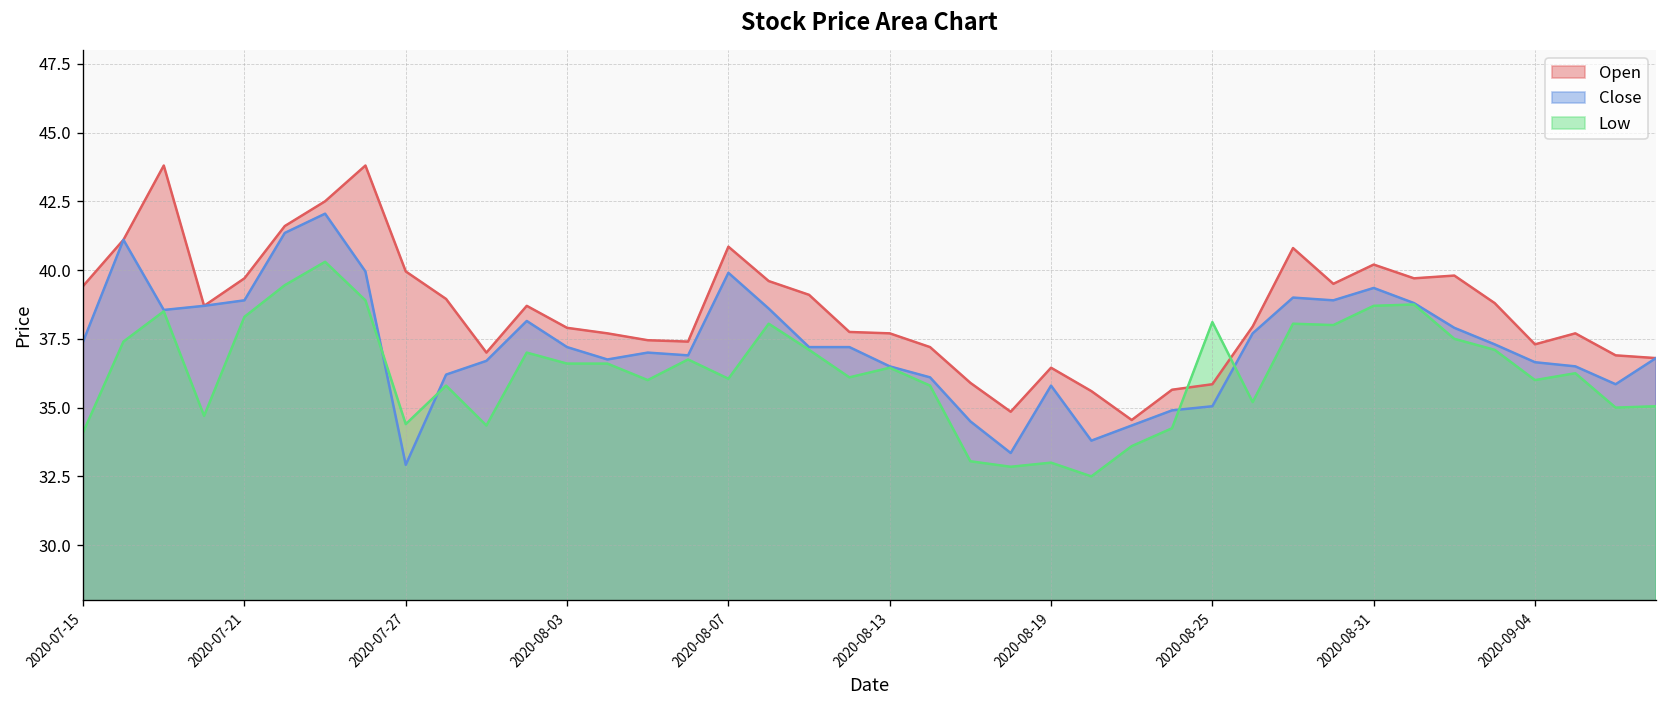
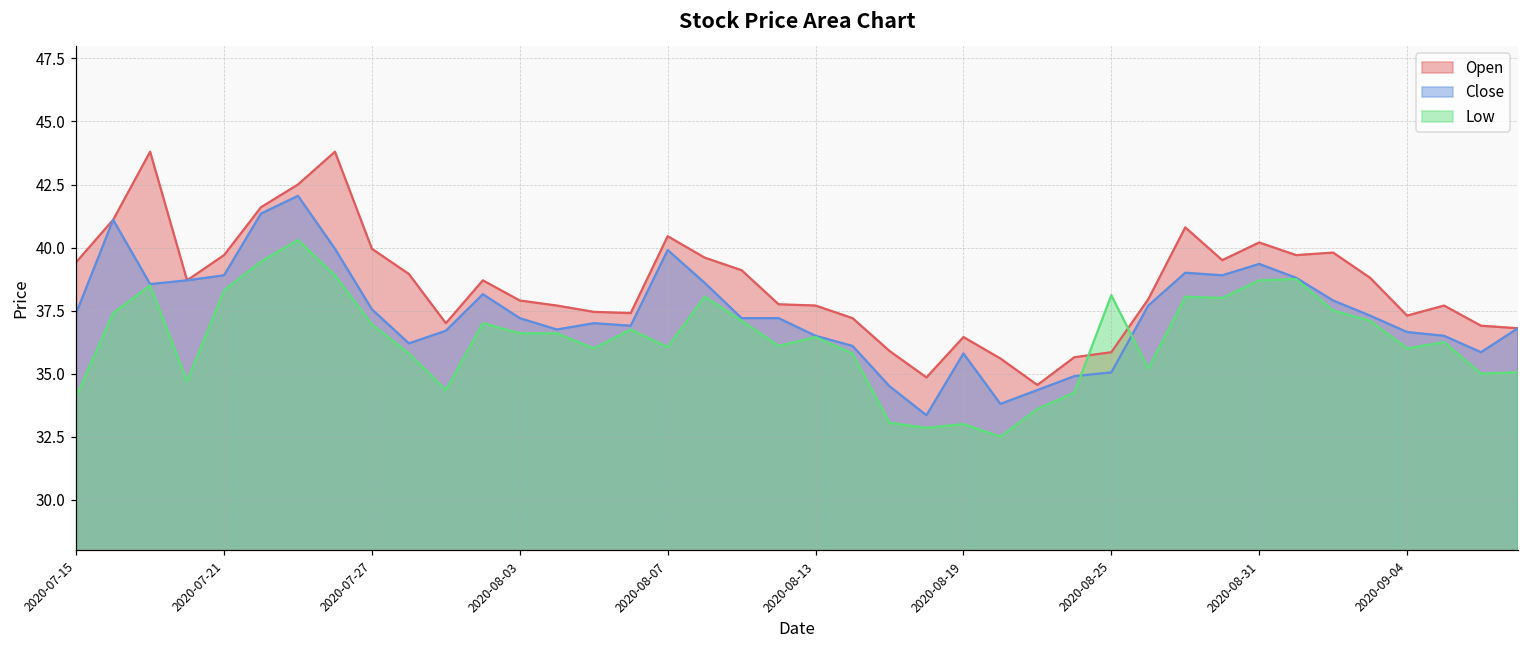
  {
    "Open": {
      "2020-07-15": 39.4,
      "2020-07-21": 39.7,
      "2020-07-27": 40.0,
      "2020-08-03": 37.9,
-     "2020-08-07": 40.9,
+     "2020-08-07": 40.5,
      "2020-08-13": 37.7,
      "2020-08-19": 36.5,
      "2020-08-25": 35.9,
      "2020-08-31": 40.2,
      "2020-09-04": 37.3
    },
    "Close": {
      "2020-07-15": 37.4,
      "2020-07-21": 38.9,
-     "2020-07-27": 32.9,
+     "2020-07-27": 37.6,
      "2020-08-03": 37.2,
      "2020-08-07": 39.9,
      "2020-08-19": 35.8,
      "2020-08-25": 35.1,
      "2020-08-31": 39.4,
      "2020-09-04": 36.7
    },
    "Low": {
      "2020-07-15": 34.1,
      "2020-07-21": 38.3,
-     "2020-07-27": 34.4,
+     "2020-07-27": 37.0,
      "2020-08-03": 36.6,
      "2020-08-07": 36.1,
      "2020-08-19": 33.0,
      "2020-08-25": 38.1,
      "2020-08-31": 38.7,
      "2020-09-04": 36.0
    }
  }
